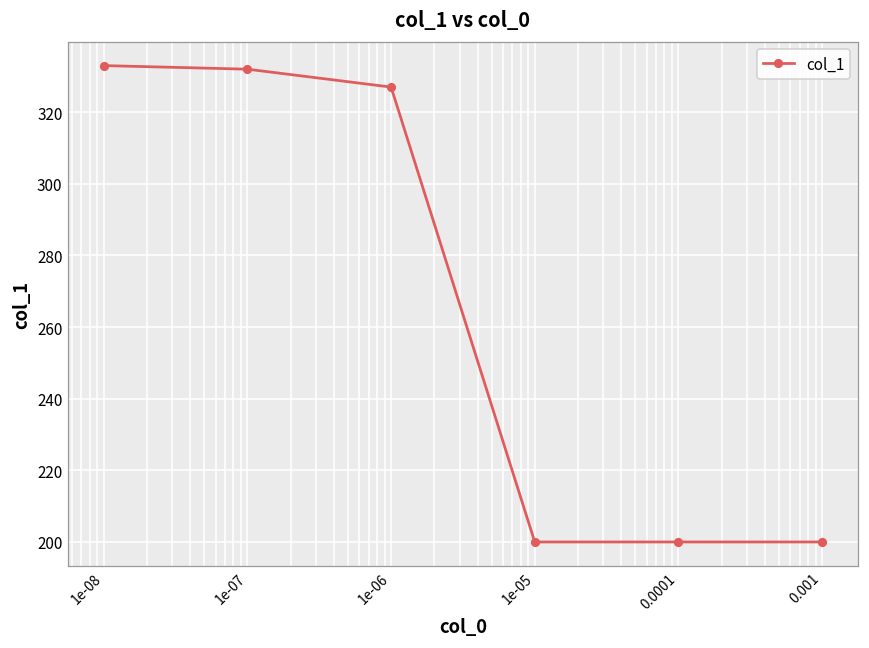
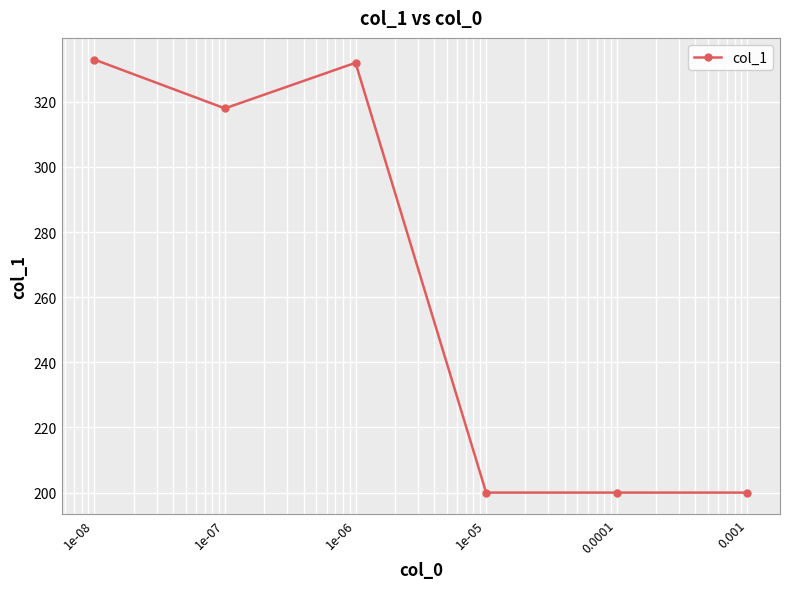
  {
    "1e-08": 333,
-   "1e-07": 332,
-   "1e-06": 327,
+   "1e-07": 318,
+   "1e-06": 332,
    "1e-05": 200,
    "0.0001": 200,
    "0.001": 200
  }
